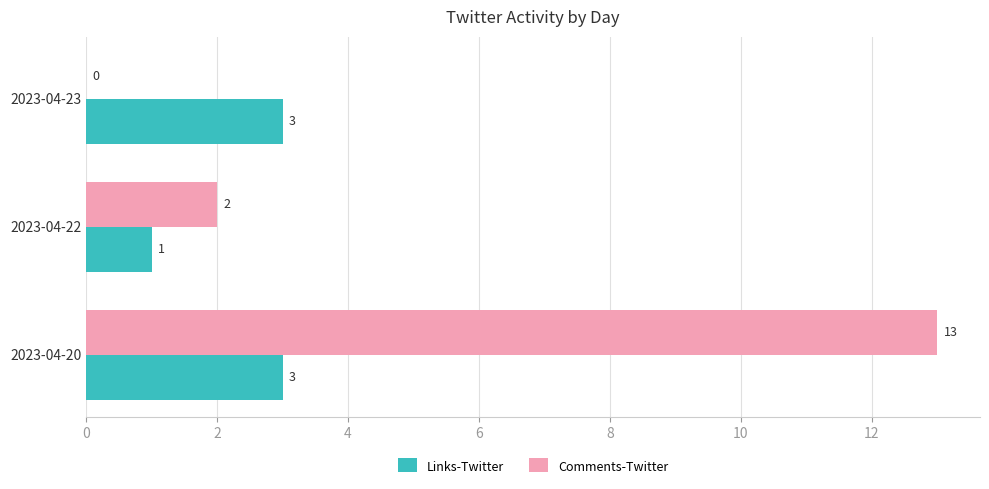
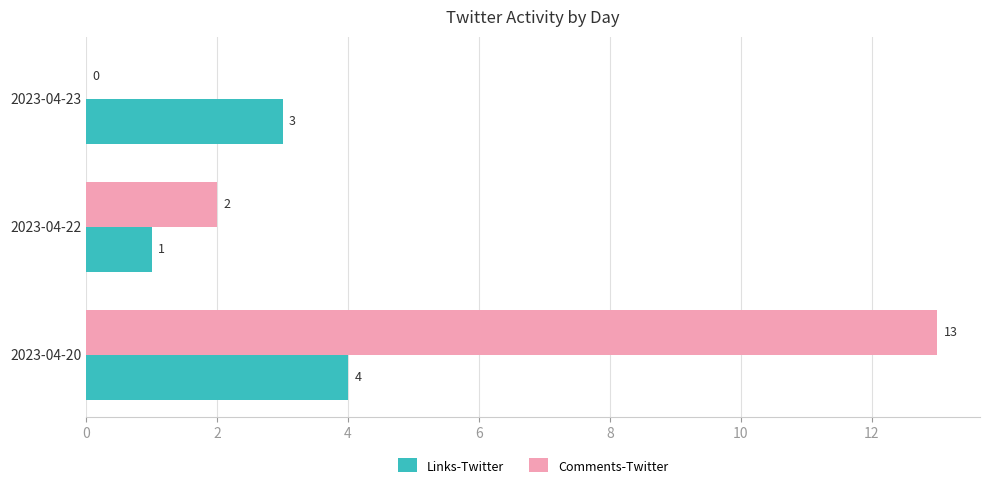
  {
    "Links-Twitter": {
      "2023-04-23": 3,
      "2023-04-22": 1,
-     "2023-04-20": 3
+     "2023-04-20": 4
    },
    "Comments-Twitter": {
      "2023-04-23": 0,
      "2023-04-22": 2,
      "2023-04-20": 13
    }
  }
